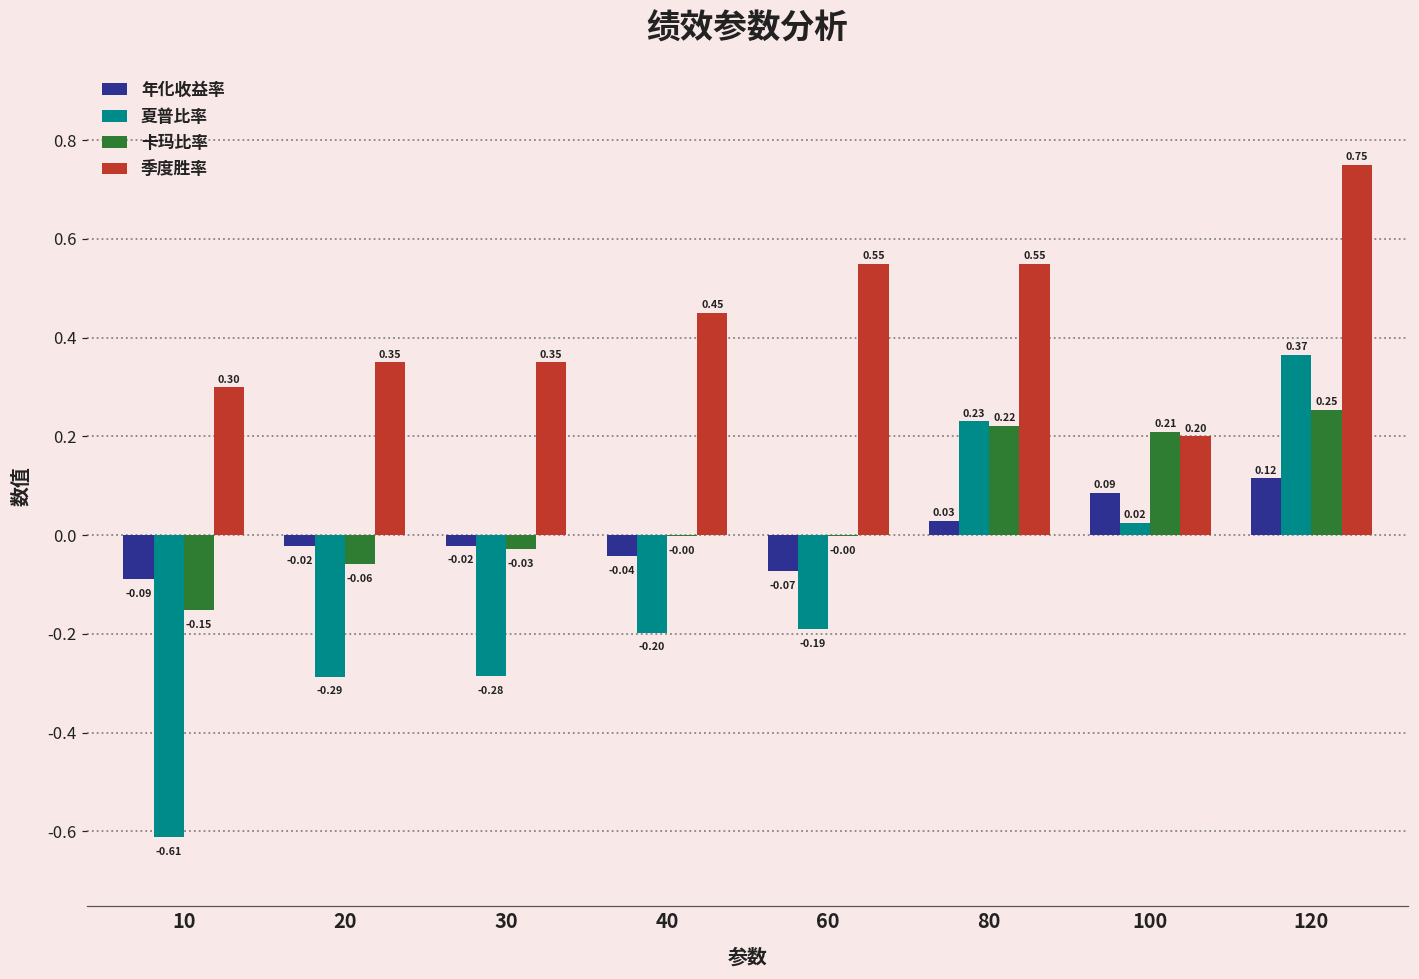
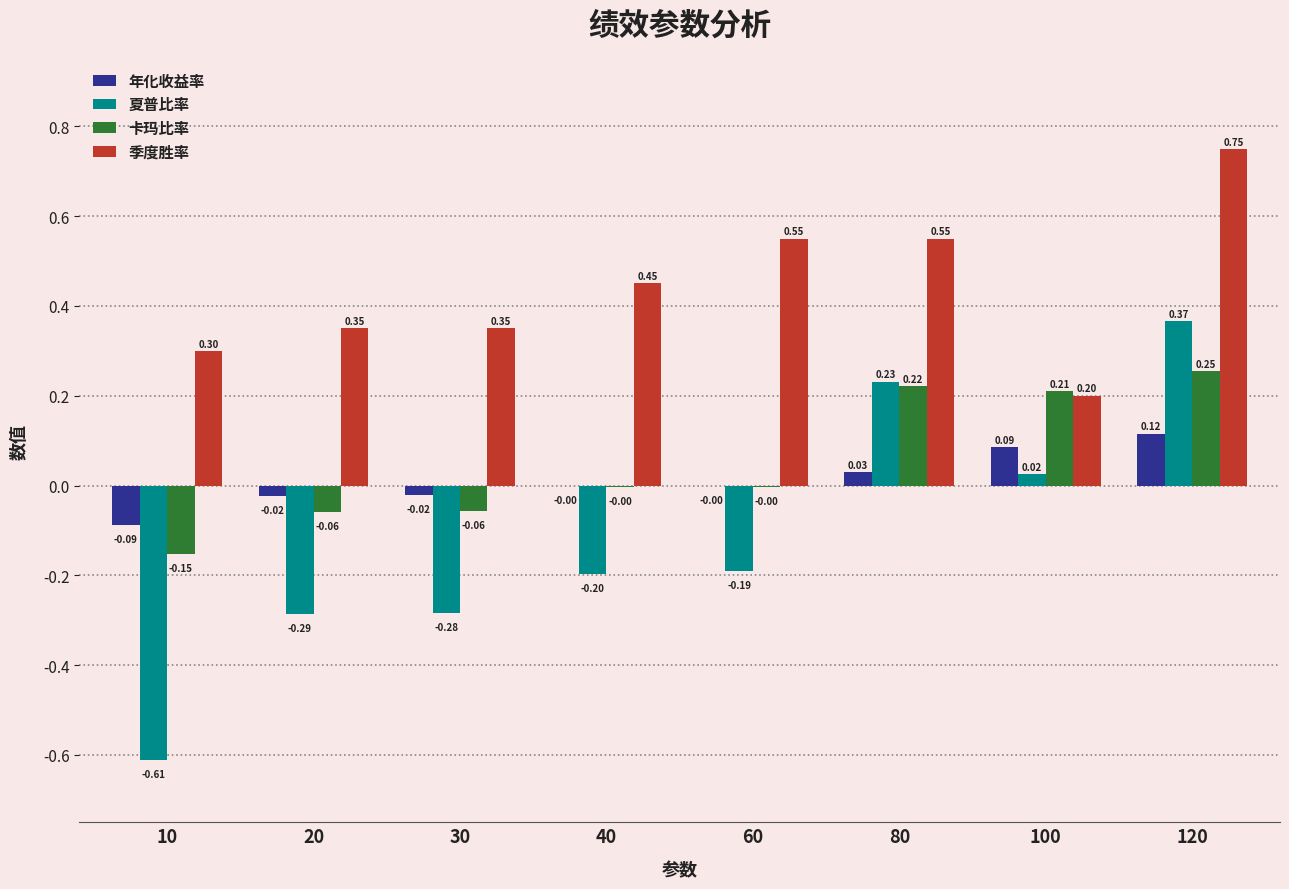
  {
    "年化收益率": {
      "10": -0.09,
      "20": -0.02,
      "30": -0.02,
-     "40": -0.04,
-     "60": -0.07,
+     "40": -0.00,
+     "60": -0.00,
      "80": 0.03,
      "100": 0.09,
      "120": 0.12
    },
    "夏普比率": {
      "10": -0.61,
      "20": -0.29,
      "30": -0.28,
      "40": -0.20,
      "60": -0.19,
      "80": 0.23,
      "100": 0.02,
      "120": 0.37
    },
    "卡玛比率": {
      "10": -0.15,
      "20": -0.06,
-     "30": -0.03,
+     "30": -0.06,
      "40": -0.00,
      "60": -0.00,
      "80": 0.22,
      "100": 0.21,
      "120": 0.25
    },
    "季度胜率": {
      "10": 0.30,
      "20": 0.35,
      "30": 0.35,
      "40": 0.45,
      "60": 0.55,
      "80": 0.55,
      "100": 0.20,
      "120": 0.75
    }
  }
